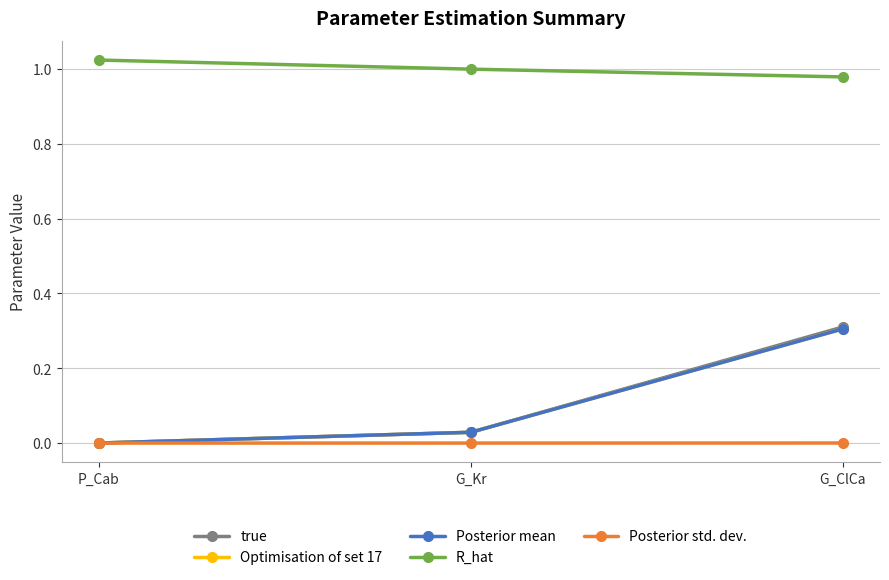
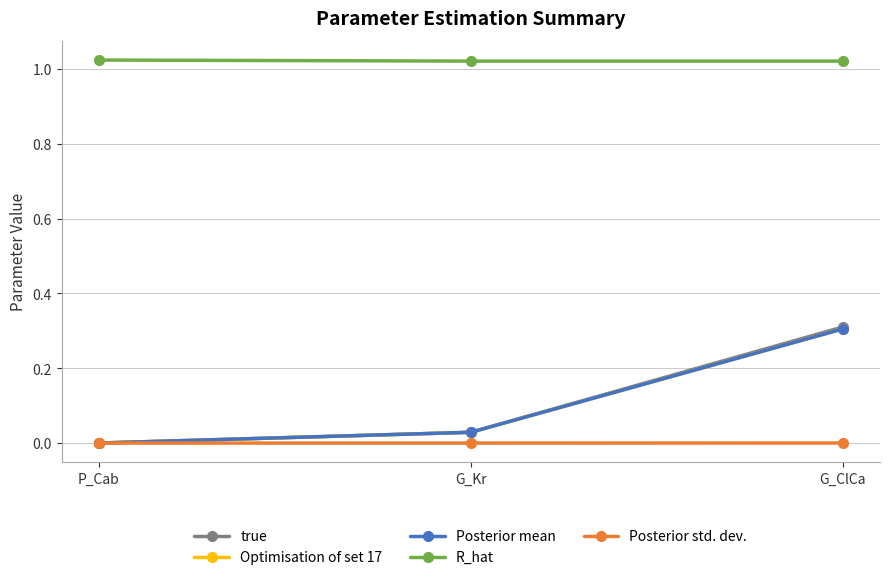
  {
    "R_hat": {
      "P_Cab": 1.02,
-     "G_Kr": 1.00,
-     "G_ClCa": 0.98
+     "G_Kr": 1.02,
+     "G_ClCa": 1.02
    },
    "Posterior std. dev.": {
      "G_Kr": 0.00,
      "G_ClCa": 0.00
    }
  }
